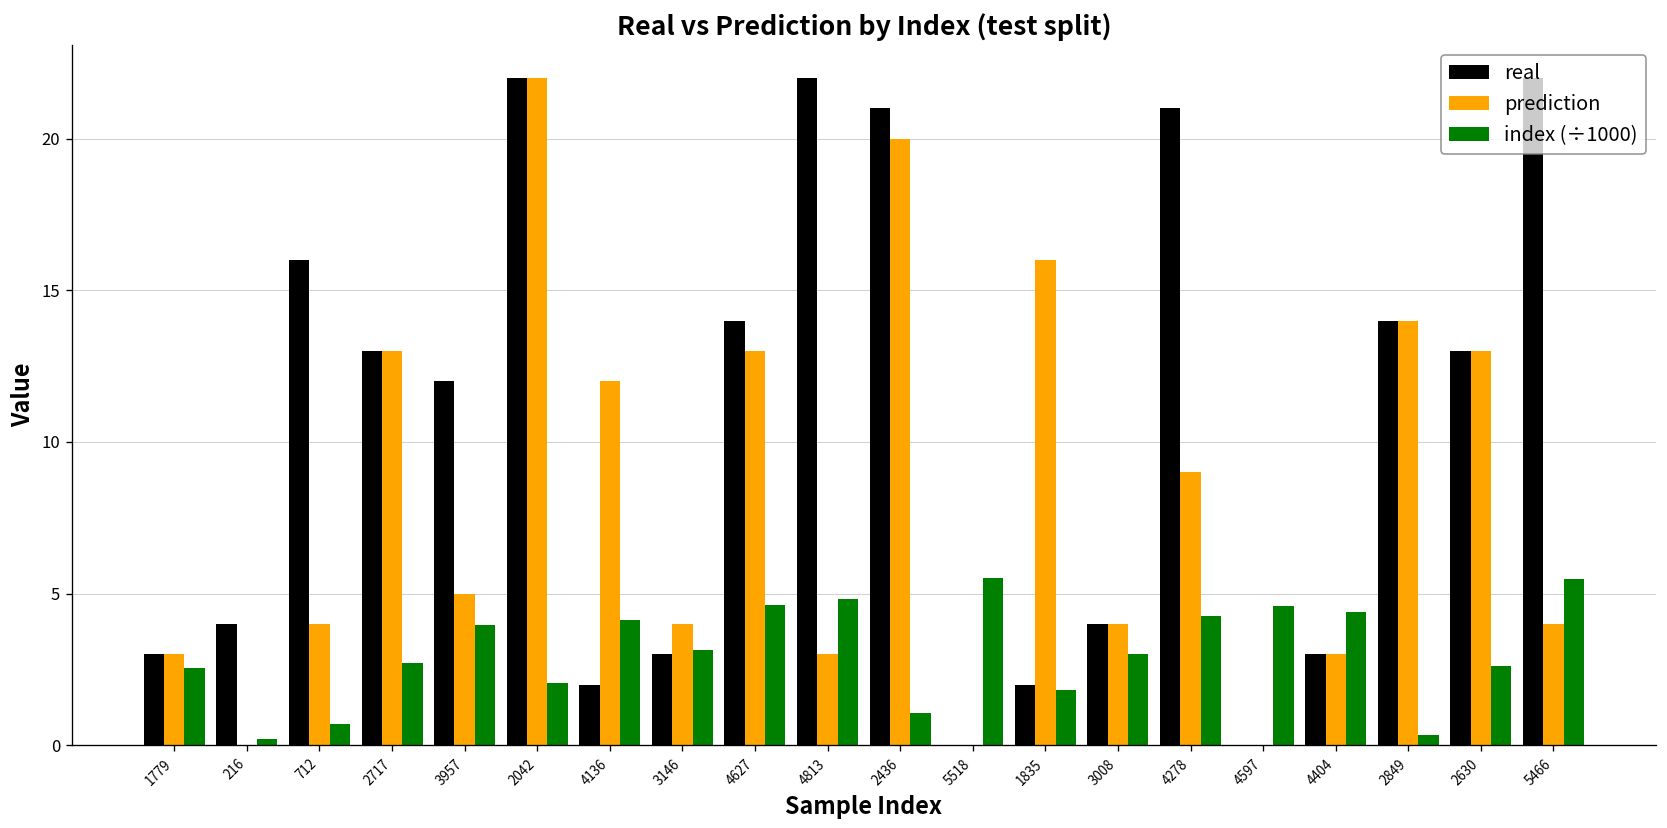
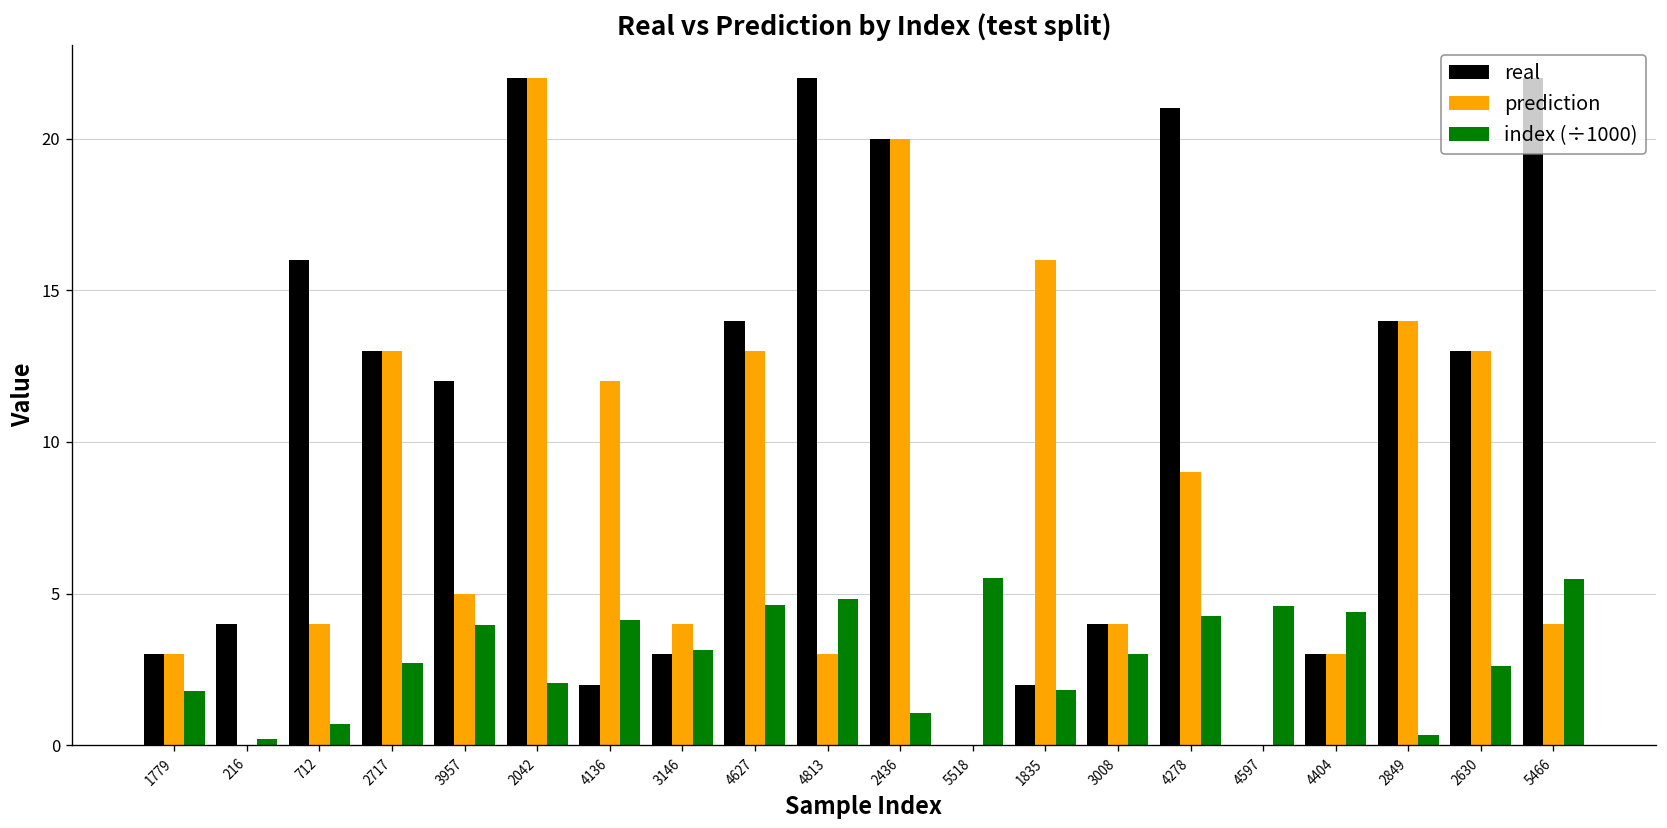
  {
    "real": {
      "1779": 3,
      "216": 4,
      "712": 16,
      "2717": 13,
      "3957": 12,
      "2042": 22,
      "4136": 2,
      "3146": 3,
      "4627": 14,
      "4813": 22,
-     "2436": 21,
+     "2436": 20,
      "5518": 0,
      "1835": 2,
      "3008": 4,
      "4278": 21,
      "4597": 0,
      "4404": 3,
      "2849": 14,
      "2630": 13
    },
    "prediction": {
      "1779": 3.0,
      "216": 0.0,
      "712": 4.0,
      "2717": 13.0,
      "3957": 5.0,
      "2042": 22.0,
      "4136": 12.0,
      "3146": 4.0,
      "4627": 13.0,
      "4813": 3.0,
      "2436": 20.0,
      "5518": 0.0,
      "1835": 16.0,
      "3008": 4.0,
      "4278": 9.0,
      "4597": 0.0,
      "4404": 3.0,
      "2849": 14.0,
      "2630": 13.0,
      "5466": 4.0
    },
    "index (÷1000)": {
-     "1779": 2.5,
+     "1779": 1.8,
      "216": 0.2,
      "712": 0.7,
      "2717": 2.7,
      "3957": 4.0,
      "2042": 2.0,
      "4136": 4.1,
      "3146": 3.1,
      "4627": 4.6,
      "4813": 4.8,
      "2436": 1.1,
      "5518": 5.5,
      "1835": 1.8,
      "3008": 3.0,
      "4278": 4.3,
      "4597": 4.6,
      "4404": 4.4,
      "2849": 0.3,
      "2630": 2.6,
      "5466": 5.5
    }
  }
